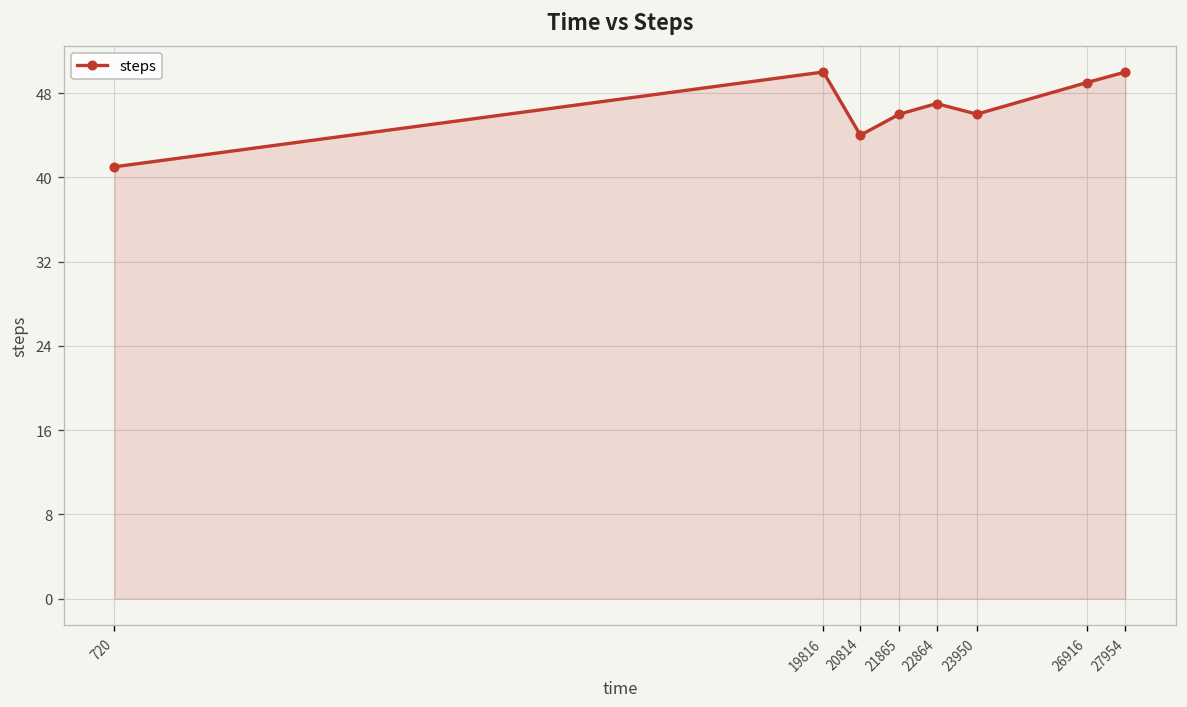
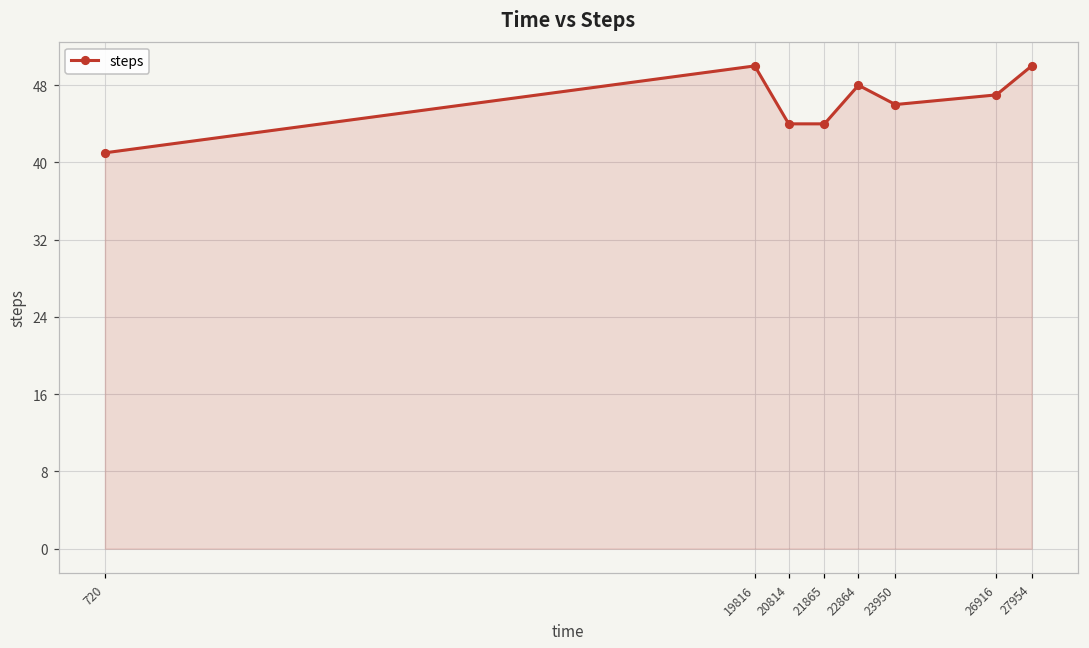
  {
    "720": 41,
    "19816": 50,
    "20814": 44,
-   "21865": 46,
-   "22864": 47,
+   "21865": 44,
+   "22864": 48,
    "23950": 46,
-   "26916": 49,
+   "26916": 47,
    "27954": 50
  }
